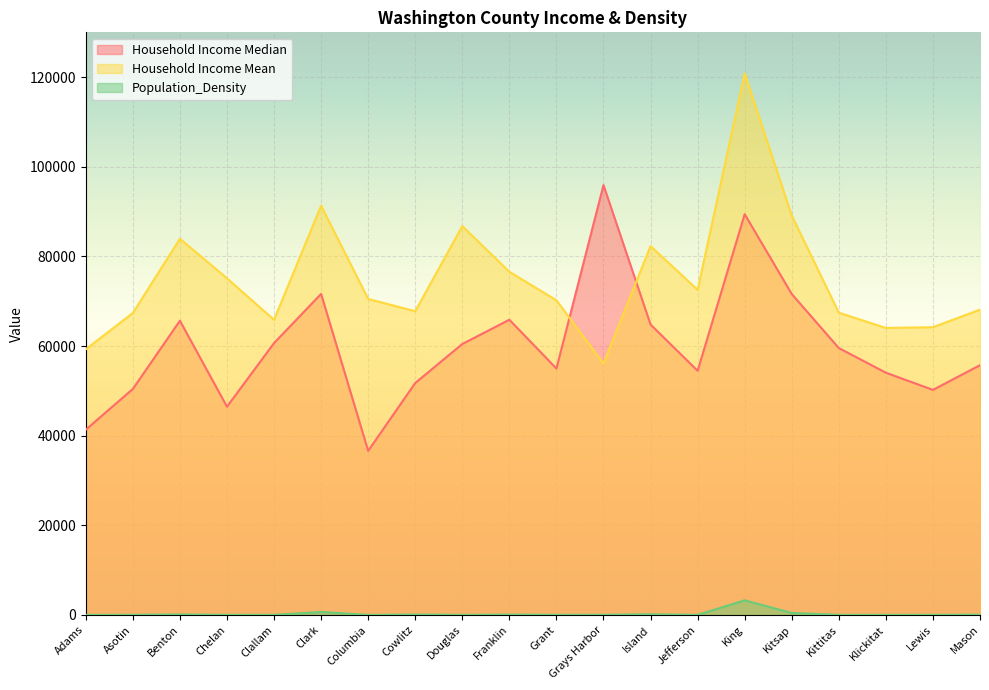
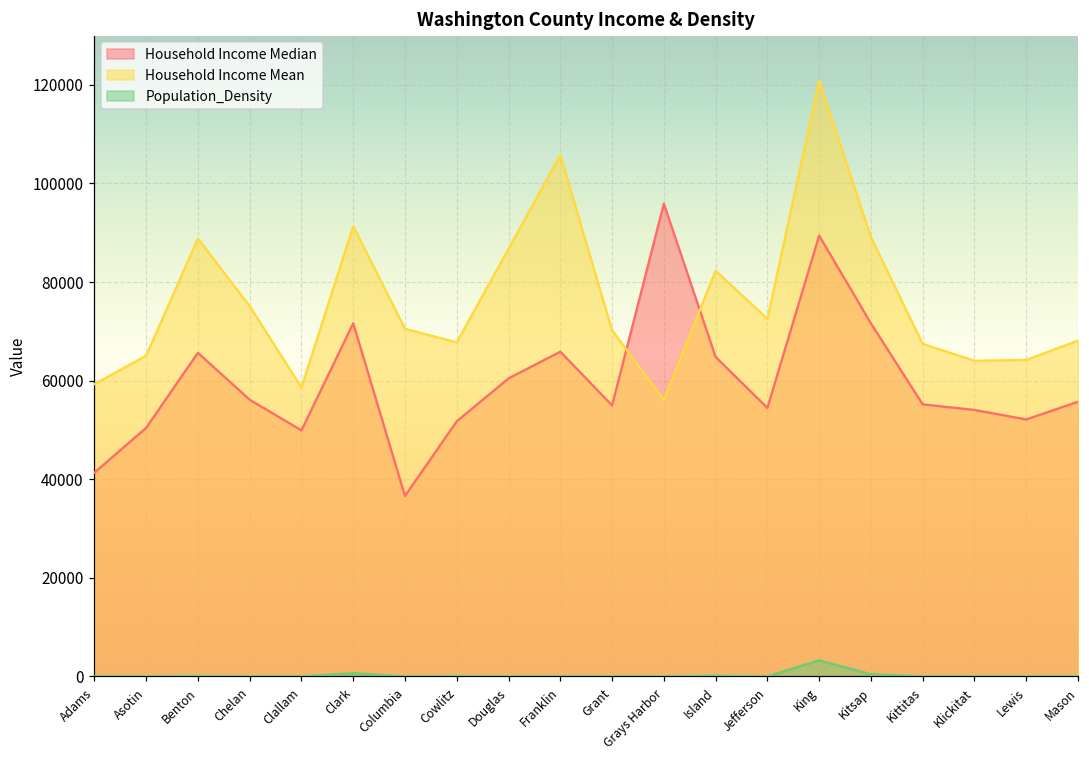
  {
    "Household Income Median": {
      "Adams": 41000,
      "Asotin": 50000,
      "Benton": 66000,
-     "Chelan": 46000,
-     "Clallam": 61000,
+     "Chelan": 56000,
+     "Clallam": 50000,
      "Clark": 72000,
      "Columbia": 37000,
      "Cowlitz": 52000,
      "Douglas": 60000,
      "Franklin": 66000,
      "Grant": 55000,
      "Grays Harbor": 96000,
      "Island": 65000,
      "Jefferson": 54000,
      "King": 89000,
      "Kitsap": 72000,
-     "Kittitas": 60000,
+     "Kittitas": 55000,
      "Klickitat": 54000,
-     "Lewis": 50000,
+     "Lewis": 52000,
      "Mason": 56000
    },
    "Household Income Mean": {
      "Adams": 59000,
-     "Asotin": 67000,
-     "Benton": 84000,
+     "Asotin": 65000,
+     "Benton": 89000,
      "Chelan": 75000,
-     "Clallam": 66000,
+     "Clallam": 59000,
      "Clark": 91000,
      "Columbia": 71000,
      "Cowlitz": 68000,
      "Douglas": 87000,
-     "Franklin": 77000,
+     "Franklin": 106000,
      "Grant": 70000,
      "Grays Harbor": 56000,
      "Island": 82000,
      "Jefferson": 73000,
      "King": 121000,
      "Kitsap": 89000,
      "Kittitas": 67000,
      "Klickitat": 64000,
      "Lewis": 64000,
      "Mason": 68000
    },
    "Population_Density": {
      "Adams": 0,
      "Asotin": 0,
      "Benton": 0,
      "Chelan": 0,
      "Clallam": 0,
      "Clark": 1000,
      "Columbia": 0,
      "Cowlitz": 0,
      "Douglas": 0,
      "Franklin": 0,
      "Grant": 0,
      "Grays Harbor": 0,
      "Island": 0,
      "Jefferson": 0,
      "King": 3000,
      "Kitsap": 0,
      "Kittitas": 0,
      "Klickitat": 0,
      "Lewis": 0,
      "Mason": 0
    }
  }
